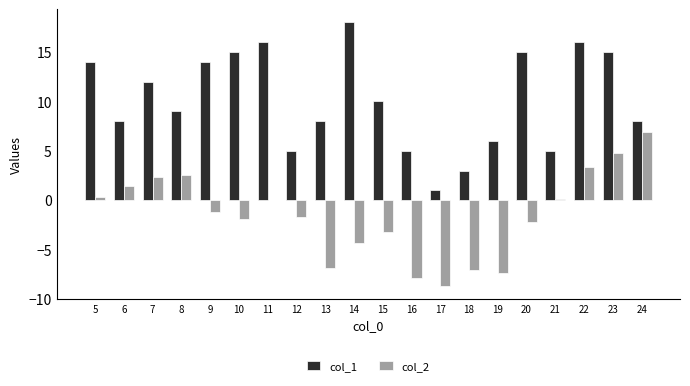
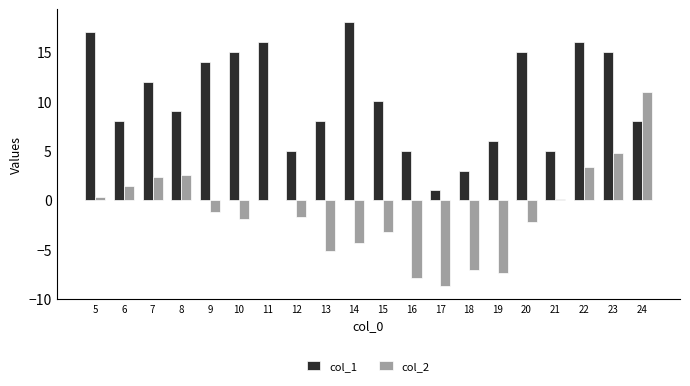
  {
    "col_1": {
-     "5": 14,
+     "5": 17,
      "6": 8,
      "7": 12,
      "8": 9,
      "9": 14,
      "10": 15,
      "11": 16,
      "12": 5,
      "13": 8,
      "14": 18,
      "15": 10,
      "16": 5,
      "17": 1,
      "18": 3,
      "19": 6,
      "20": 15,
      "21": 5,
      "22": 16,
      "23": 15,
      "24": 8
    },
    "col_2": {
      "5": 0,
      "6": 1,
      "7": 2,
      "8": 3,
      "9": -1,
      "10": -2,
      "12": -2,
-     "13": -7,
+     "13": -5,
      "14": -4,
      "15": -3,
      "16": -8,
      "17": -9,
      "18": -7,
      "19": -7,
      "20": -2,
      "22": 3,
      "23": 5,
-     "24": 7
+     "24": 11
    }
  }
